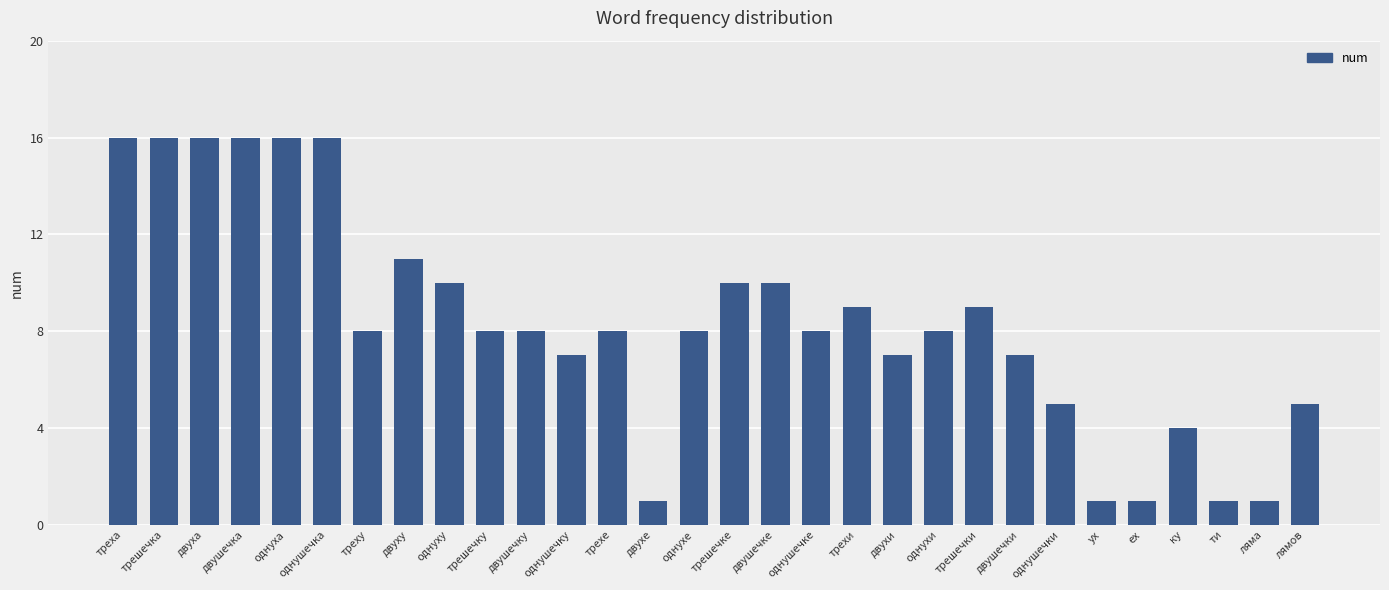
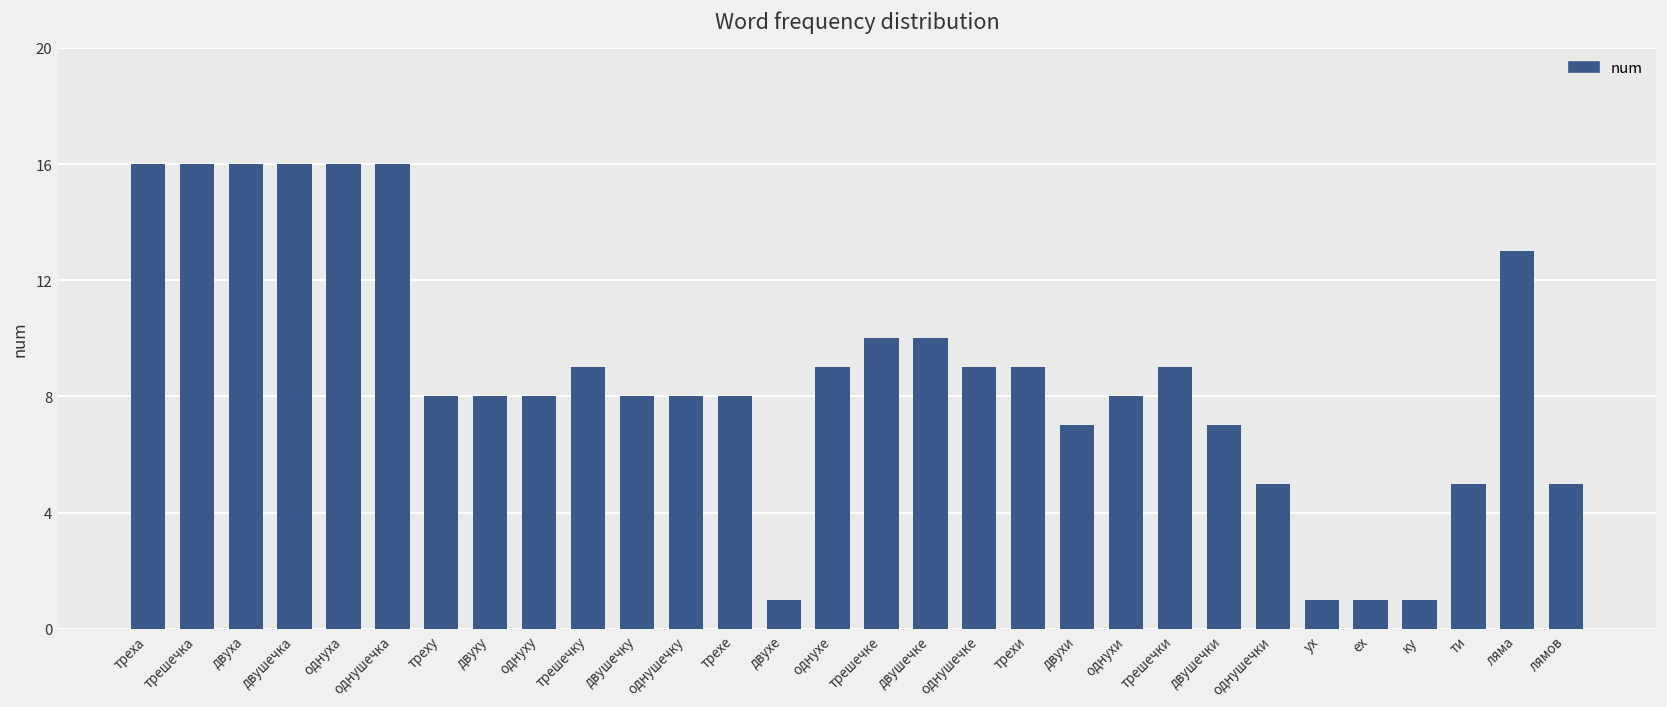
  {
    "треха": 16,
    "трешечка": 16,
    "двуха": 16,
    "двушечка": 16,
    "однуха": 16,
    "однушечка": 16,
    "треху": 8,
-   "двуху": 11,
-   "однуху": 10,
-   "трешечку": 8,
+   "двуху": 8,
+   "однуху": 8,
+   "трешечку": 9,
    "двушечку": 8,
-   "однушечку": 7,
+   "однушечку": 8,
    "трехе": 8,
    "двухе": 1,
-   "однухе": 8,
+   "однухе": 9,
    "трешечке": 10,
    "двушечке": 10,
-   "однушечке": 8,
+   "однушечке": 9,
    "трехи": 9,
    "двухи": 7,
    "однухи": 8,
    "трешечки": 9,
    "двушечки": 7,
    "однушечки": 5,
    "ух": 1,
    "ех": 1,
-   "ку": 4,
-   "ти": 1,
-   "ляма": 1,
+   "ку": 1,
+   "ти": 5,
+   "ляма": 13,
    "лямов": 5
  }
